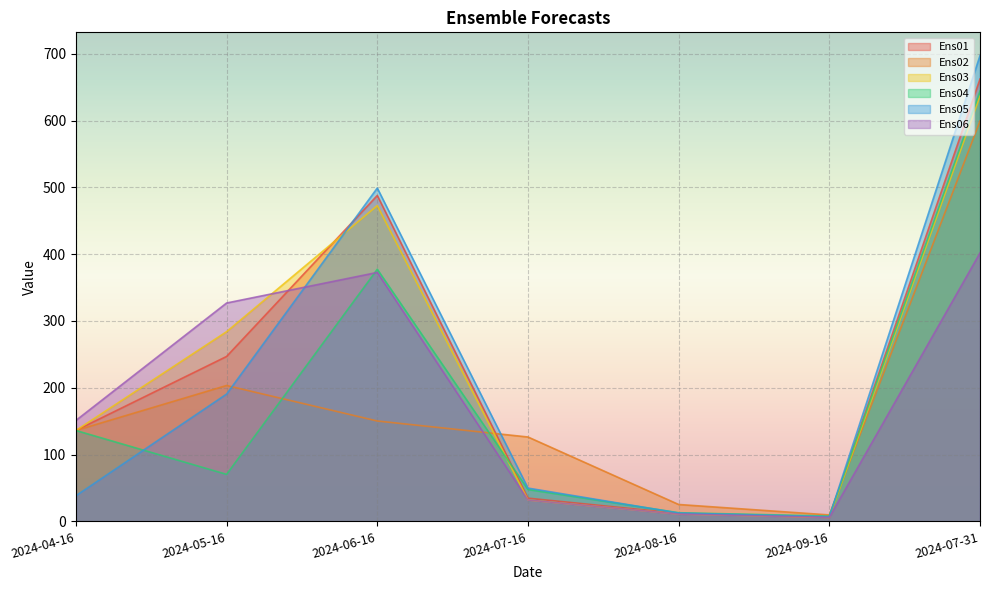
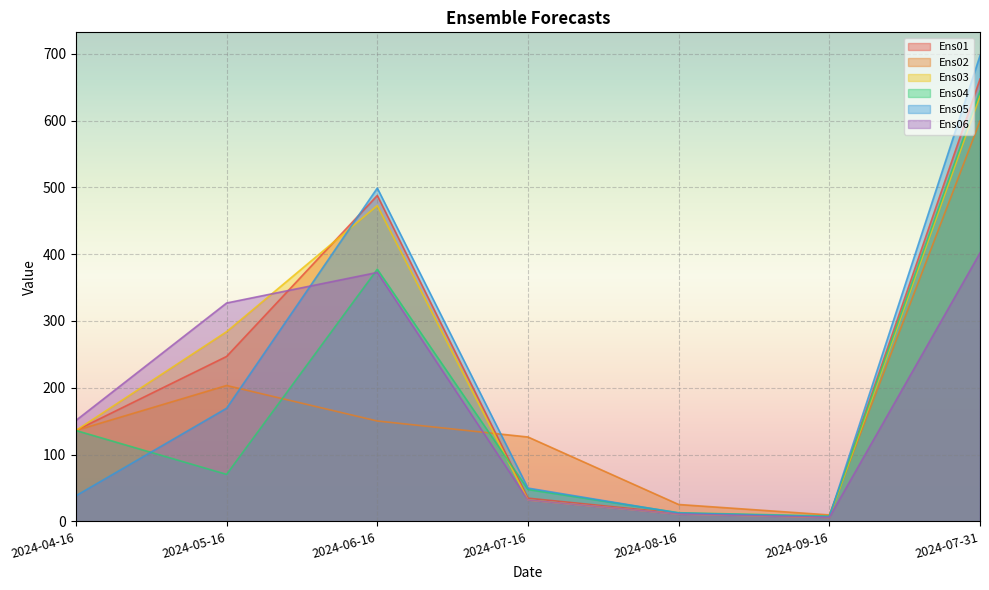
  {
    "Ens04": {
      "2024-05-16": 70,
      "2024-06-16": 380,
      "2024-07-31": 640
    },
    "Ens05": {
      "2024-04-16": 40,
-     "2024-05-16": 190,
+     "2024-05-16": 170,
      "2024-06-16": 500,
      "2024-07-31": 700
    },
    "Ens06": {
      "2024-04-16": 150,
      "2024-05-16": 330,
      "2024-06-16": 370,
      "2024-07-31": 400
    }
  }
